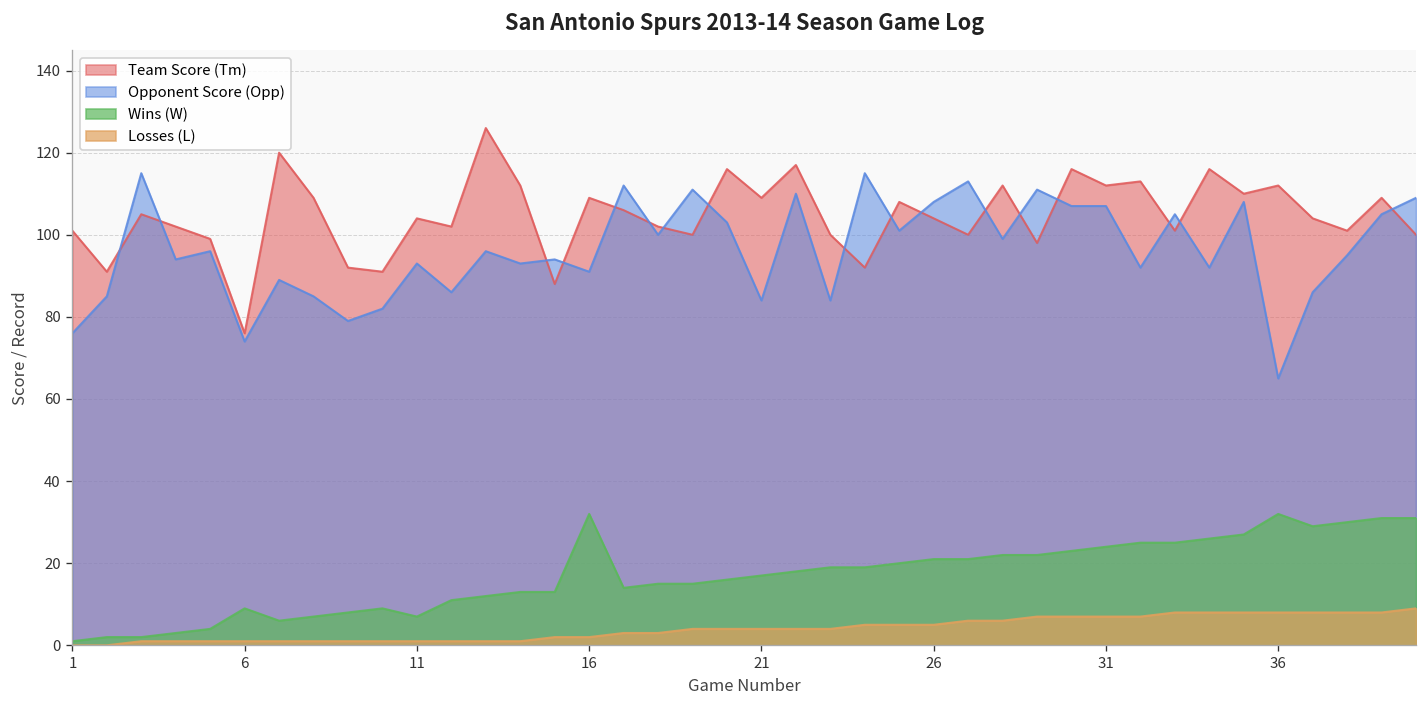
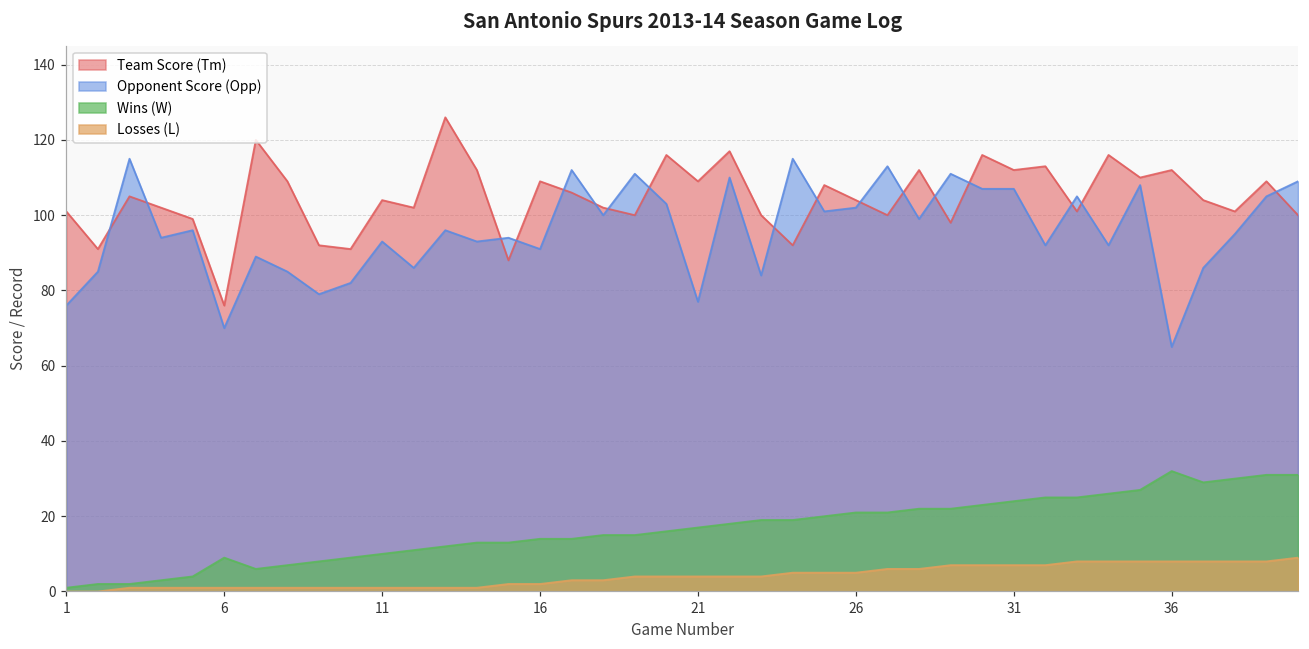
  {
    "Opponent Score (Opp)": {
      "1": 76,
-     "6": 74,
+     "6": 70,
      "11": 93,
      "16": 91,
-     "21": 84,
-     "26": 108,
+     "21": 77,
+     "26": 102,
      "31": 107,
      "36": 65
    },
    "Wins (W)": {
      "1": 1,
      "6": 9,
-     "11": 7,
-     "16": 32,
+     "11": 10,
+     "16": 14,
      "21": 17,
      "26": 21,
      "31": 24,
      "36": 32
    }
  }
